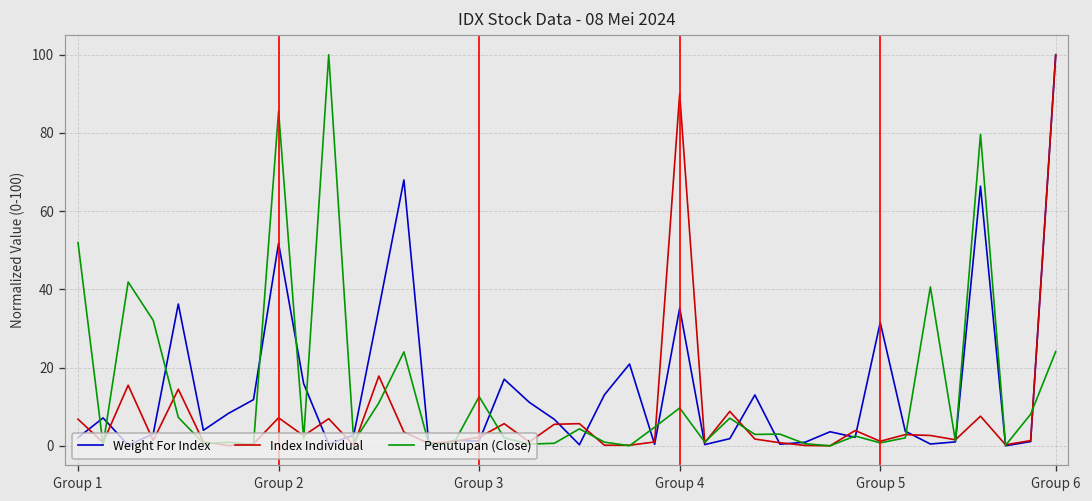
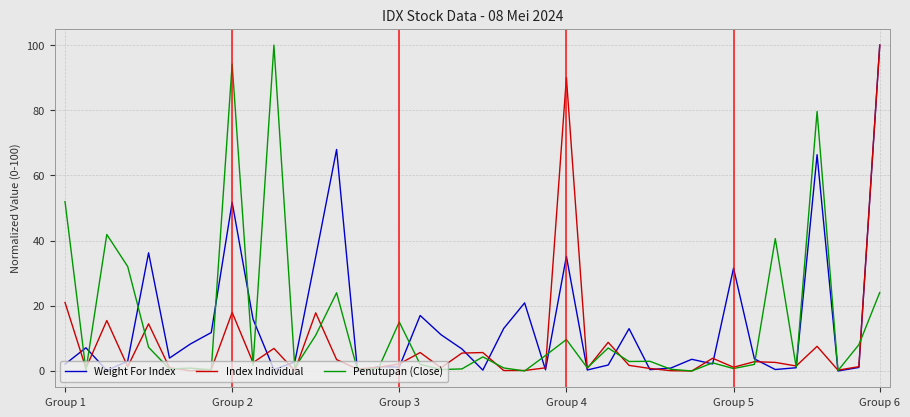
  {
    "Weight For Index": {
      "Group 2": 52,
      "Group 4": 35,
      "Group 5": 32
    },
    "Index Individual": {
-     "Group 1": 7,
-     "Group 2": 7,
+     "Group 1": 21,
+     "Group 2": 18,
      "Group 4": 90
    },
    "Penutupan (Close)": {
      "Group 1": 52,
-     "Group 2": 86,
-     "Group 3": 13,
+     "Group 2": 94,
+     "Group 3": 15,
      "Group 4": 10,
      "Group 6": 24
    }
  }
